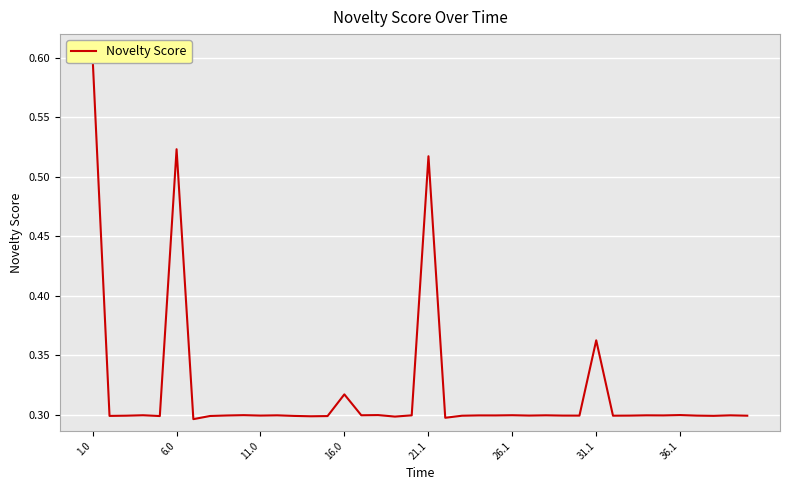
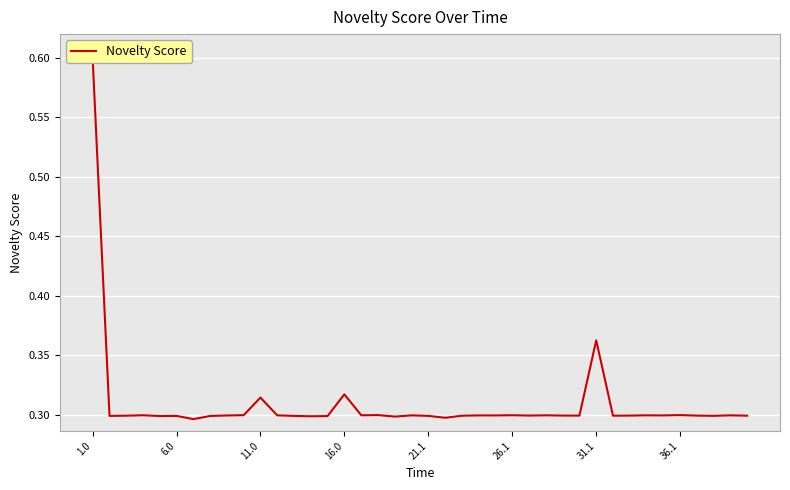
  {
-   "6.0": 0.523,
-   "11.0": 0.300,
+   "6.0": 0.299,
+   "11.0": 0.315,
    "16.0": 0.317,
-   "21.1": 0.517,
+   "21.1": 0.299,
    "26.1": 0.300,
    "31.1": 0.363,
    "36.1": 0.300
  }
